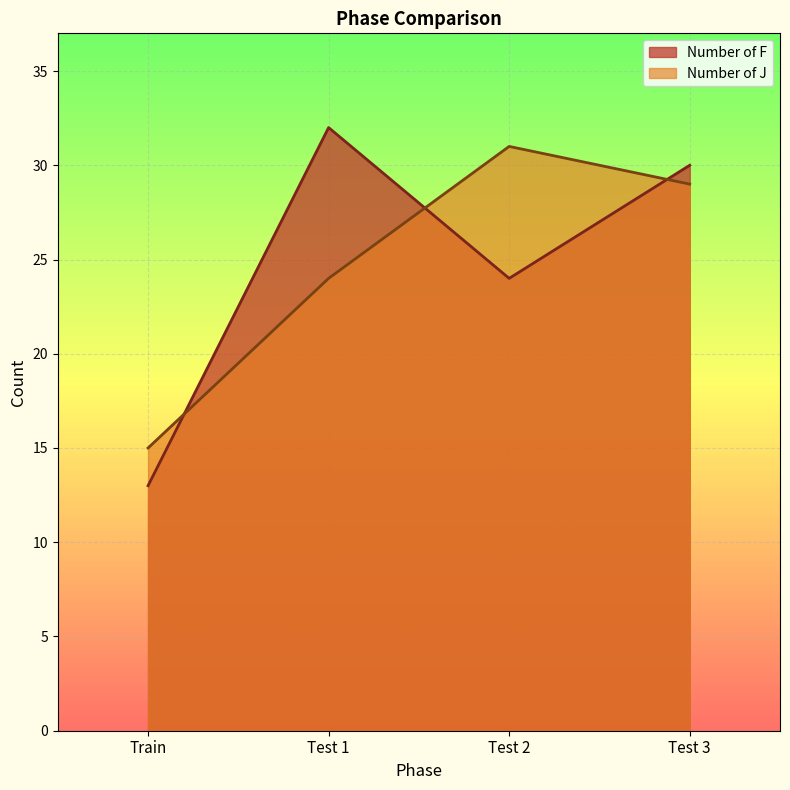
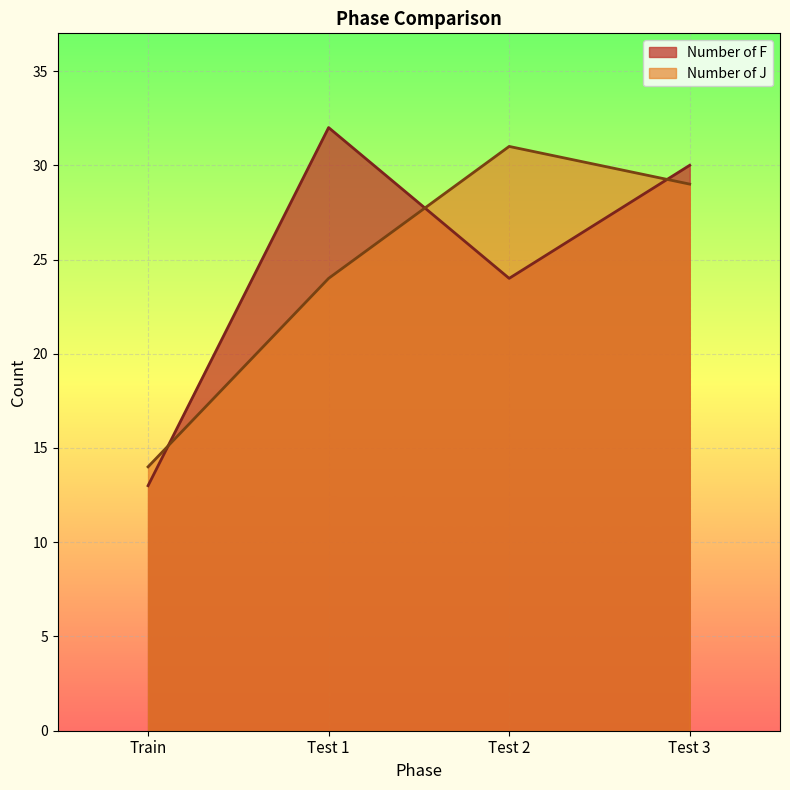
  {
    "Number of F": {
      "Train": 13,
      "Test 1": 32,
      "Test 2": 24,
      "Test 3": 30
    },
    "Number of J": {
-     "Train": 15,
+     "Train": 14,
      "Test 1": 24,
      "Test 2": 31,
      "Test 3": 29
    }
  }
